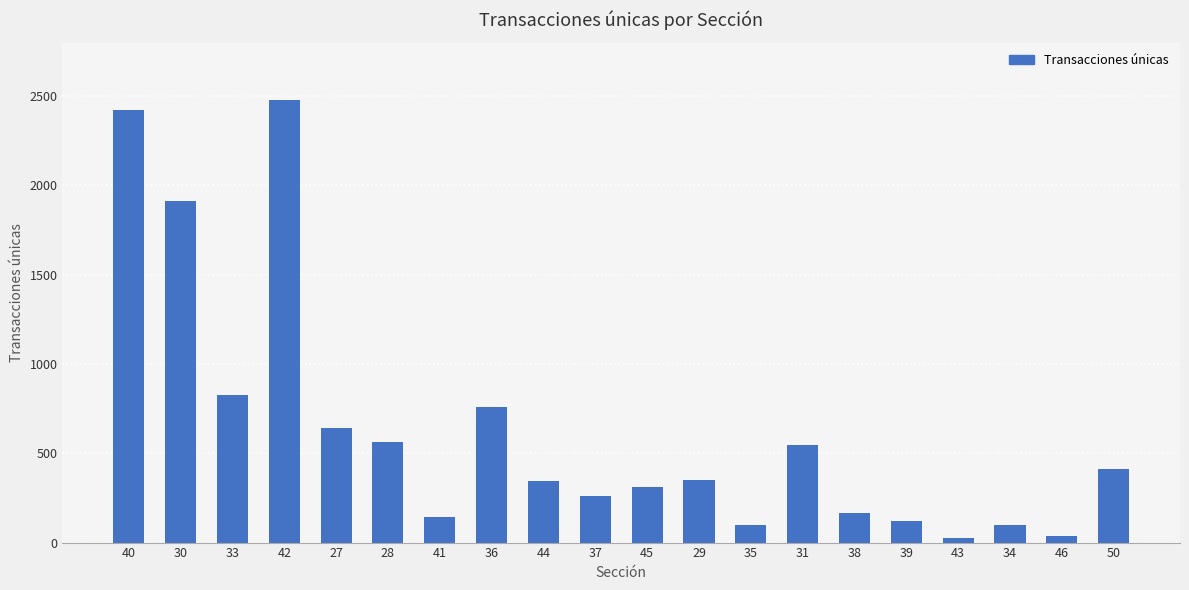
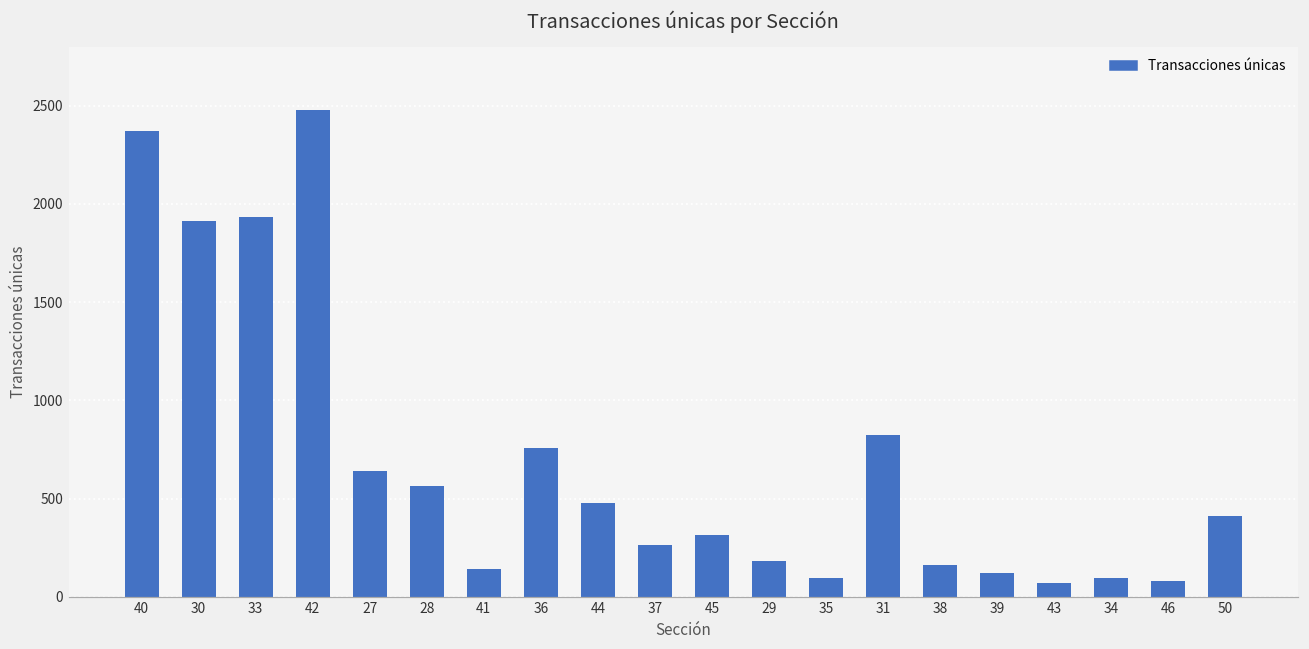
  {
-   "40": 2420,
+   "40": 2370,
    "30": 1910,
-   "33": 830,
+   "33": 1930,
    "42": 2480,
    "27": 640,
    "28": 570,
    "41": 140,
    "36": 760,
-   "44": 350,
+   "44": 480,
    "37": 260,
    "45": 310,
-   "29": 350,
+   "29": 180,
    "35": 100,
-   "31": 550,
+   "31": 820,
    "38": 160,
    "39": 120,
-   "43": 30,
+   "43": 70,
    "34": 100,
-   "46": 40,
+   "46": 80,
    "50": 410
  }
